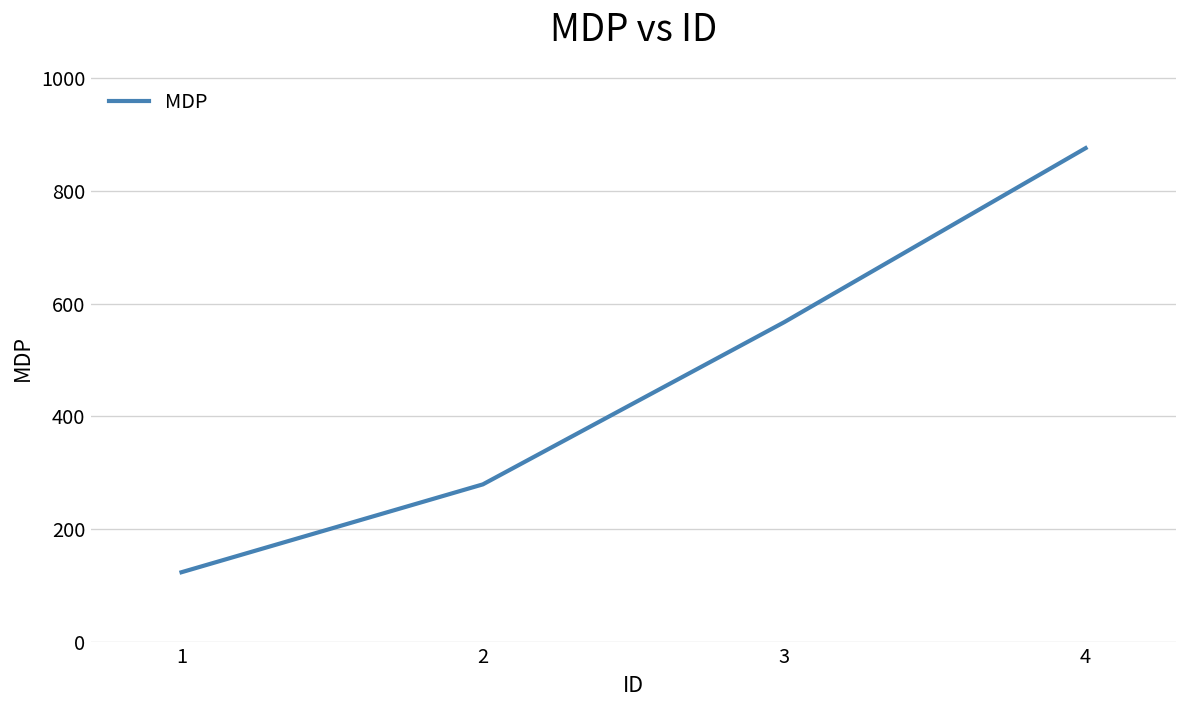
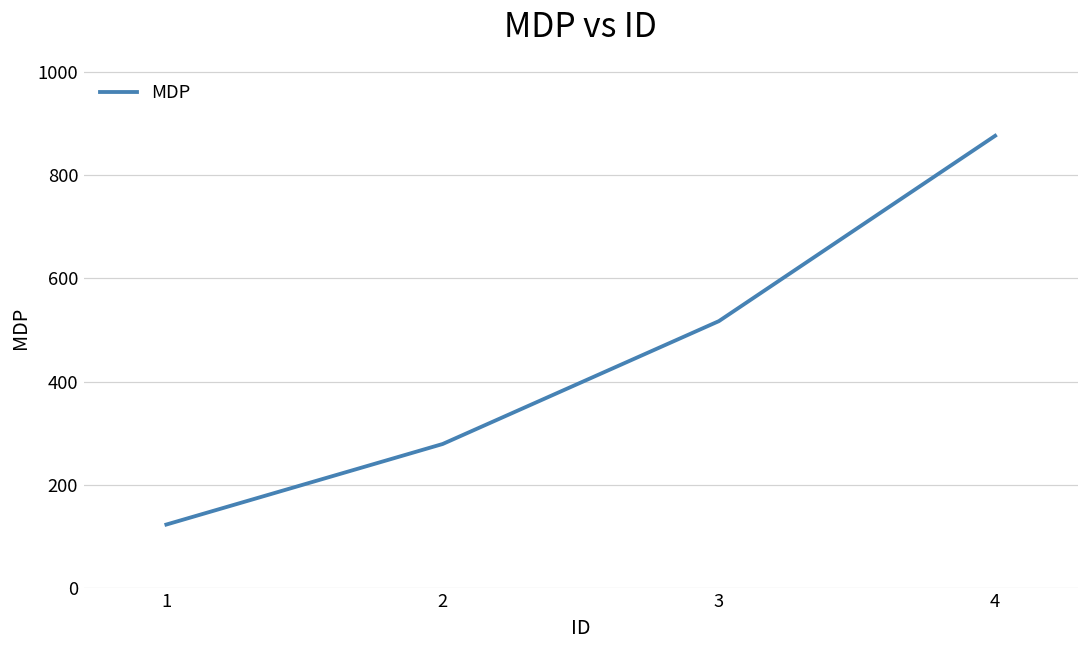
  {
    "1": 120,
    "2": 280,
-   "3": 570,
+   "3": 520,
    "4": 880
  }
